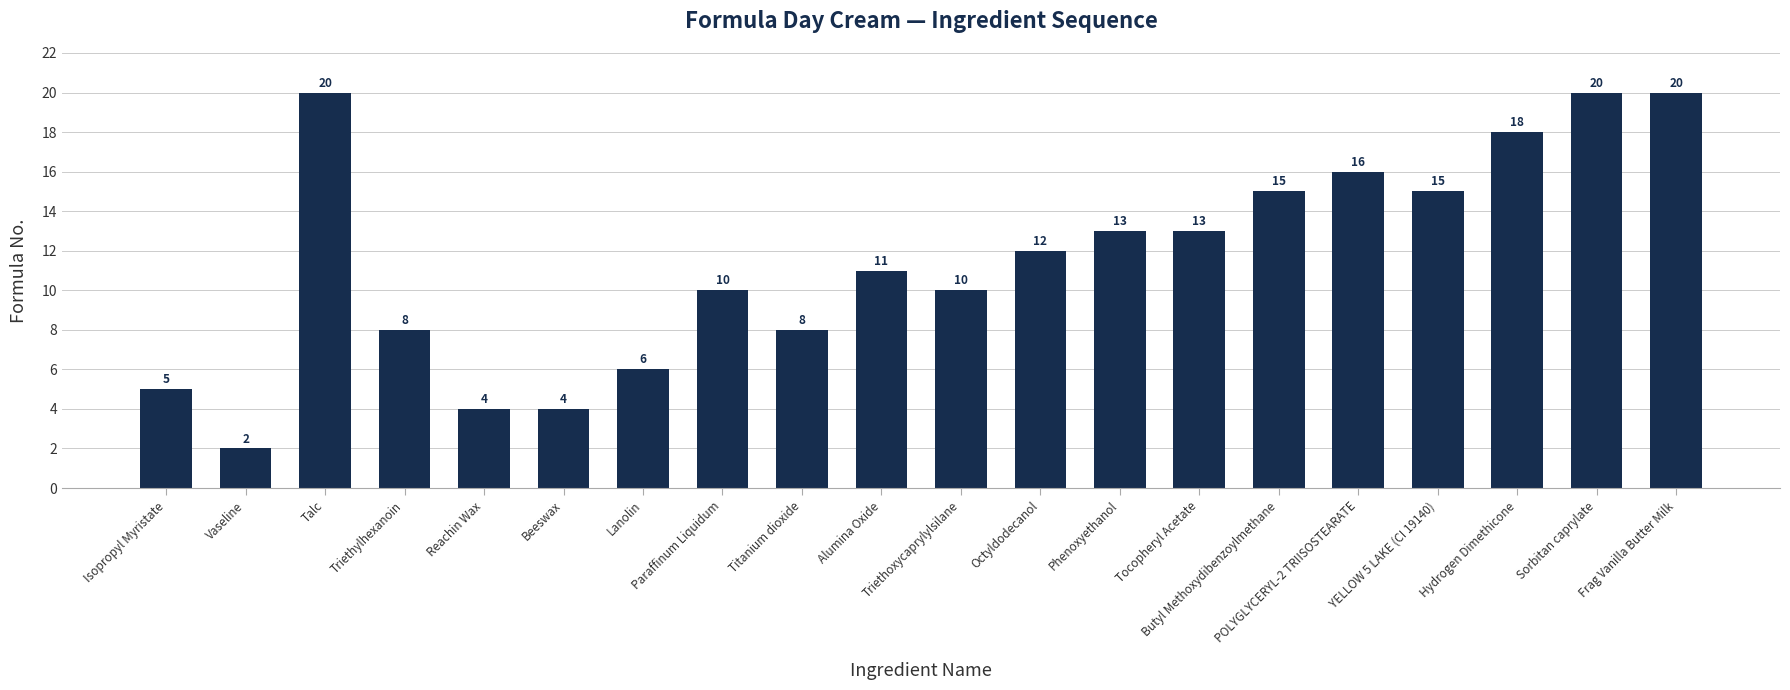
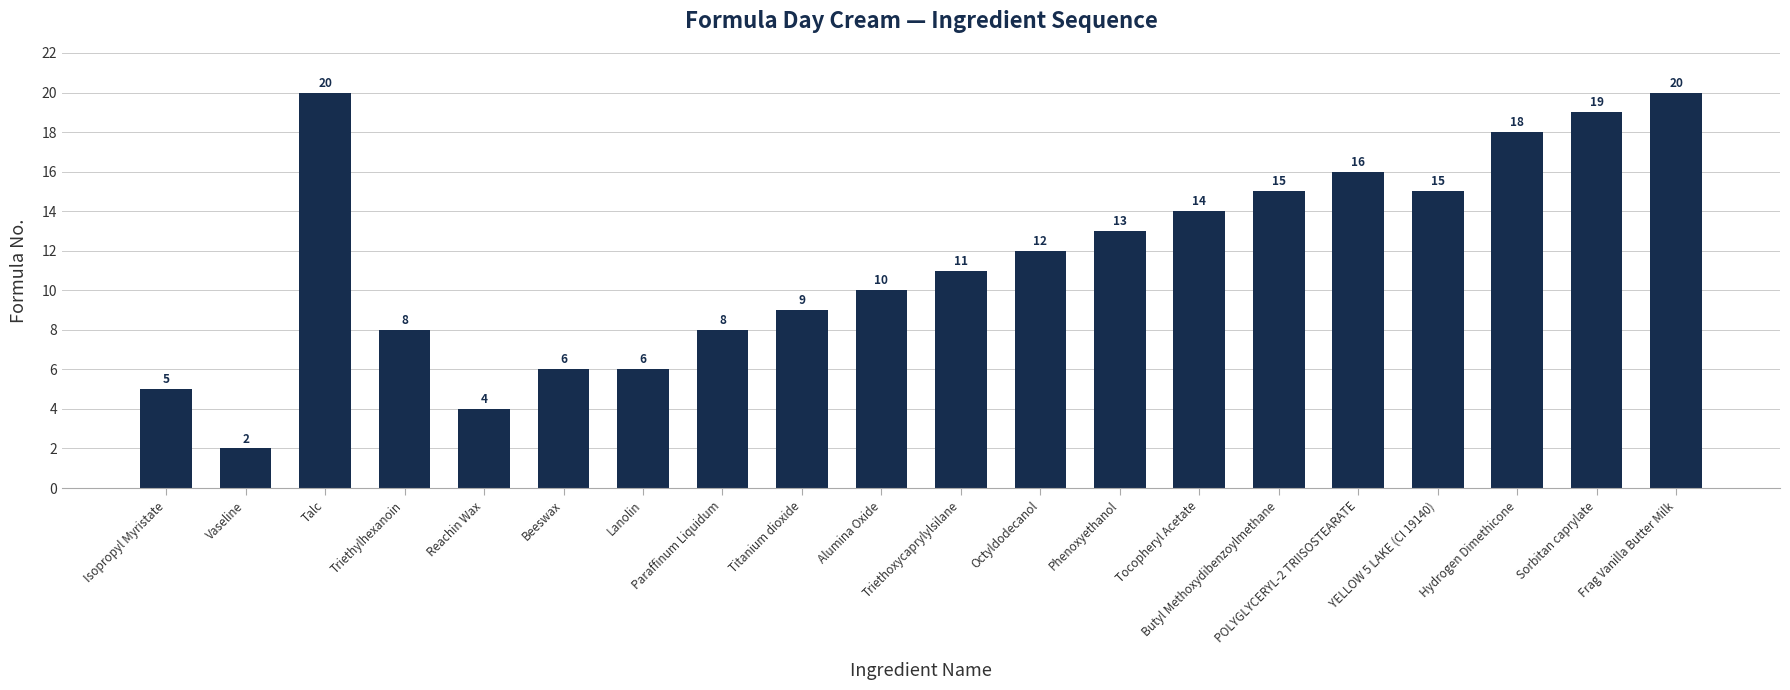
  {
    "Isopropyl Myristate": 5,
    "Vaseline": 2,
    "Talc": 20,
    "Triethylhexanoin": 8,
    "Reachin Wax": 4,
-   "Beeswax": 4,
+   "Beeswax": 6,
    "Lanolin": 6,
-   "Paraffinum Liquidum": 10,
-   "Titanium dioxide": 8,
-   "Alumina Oxide": 11,
-   "Triethoxycaprylylsilane": 10,
+   "Paraffinum Liquidum": 8,
+   "Titanium dioxide": 9,
+   "Alumina Oxide": 10,
+   "Triethoxycaprylylsilane": 11,
    "Octyldodecanol": 12,
    "Phenoxyethanol": 13,
-   "Tocopheryl Acetate": 13,
+   "Tocopheryl Acetate": 14,
    "Butyl Methoxydibenzoylmethane": 15,
    "POLYGLYCERYL-2 TRIISOSTEARATE": 16,
    "YELLOW 5 LAKE (CI 19140)": 15,
    "Hydrogen Dimethicone": 18,
-   "Sorbitan caprylate": 20,
+   "Sorbitan caprylate": 19,
    "Frag Vanilla Butter Milk": 20
  }
